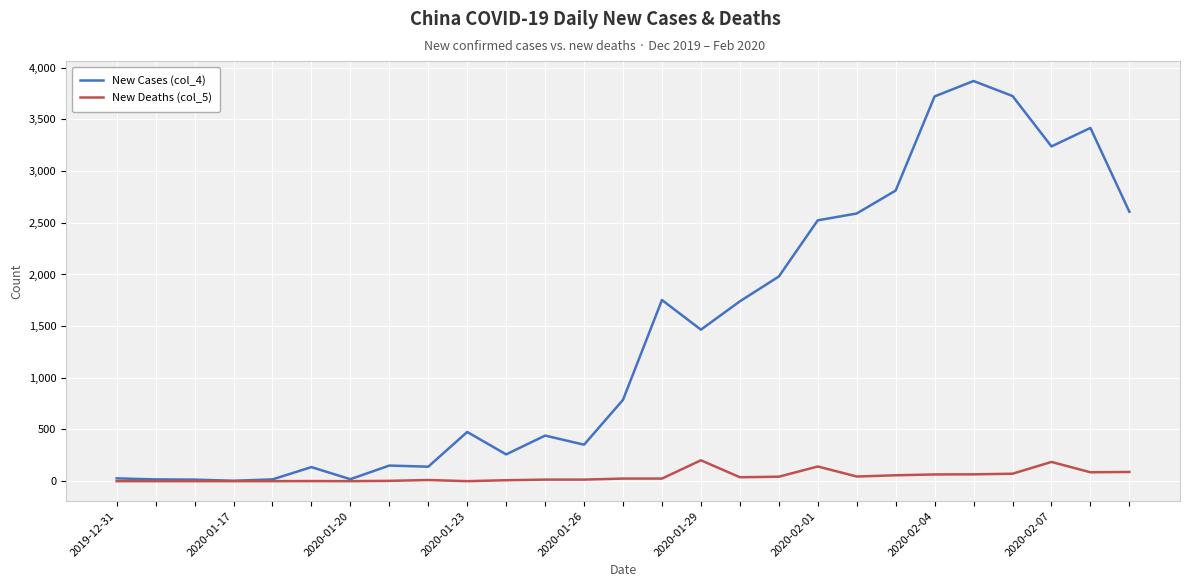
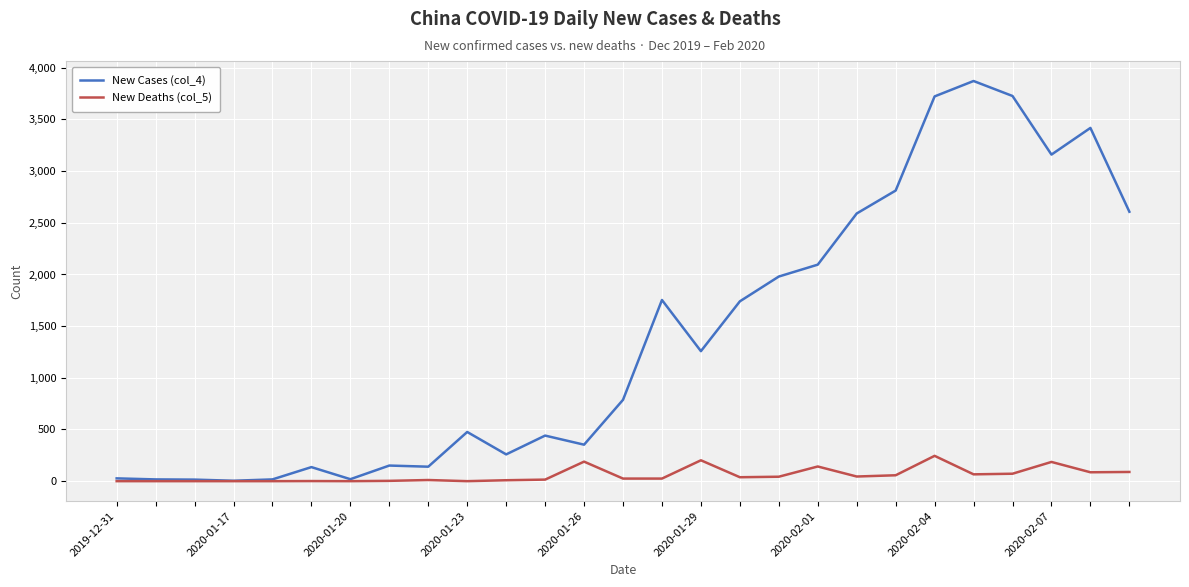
  {
    "New Cases (col_4)": {
      "2019-12-31": "30",
      "2020-01-23": "480",
      "2020-01-26": "350",
-     "2020-01-29": "1,470",
-     "2020-02-01": "2,520",
+     "2020-01-29": "1,260",
+     "2020-02-01": "2,100",
      "2020-02-04": "3,720",
-     "2020-02-07": "3,240"
+     "2020-02-07": "3,160"
    },
    "New Deaths (col_5)": {
      "2019-12-31": "0",
      "2020-01-23": "0",
-     "2020-01-26": "20",
+     "2020-01-26": "190",
      "2020-01-29": "200",
      "2020-02-01": "140",
-     "2020-02-04": "70",
+     "2020-02-04": "250",
      "2020-02-07": "190"
    }
  }
